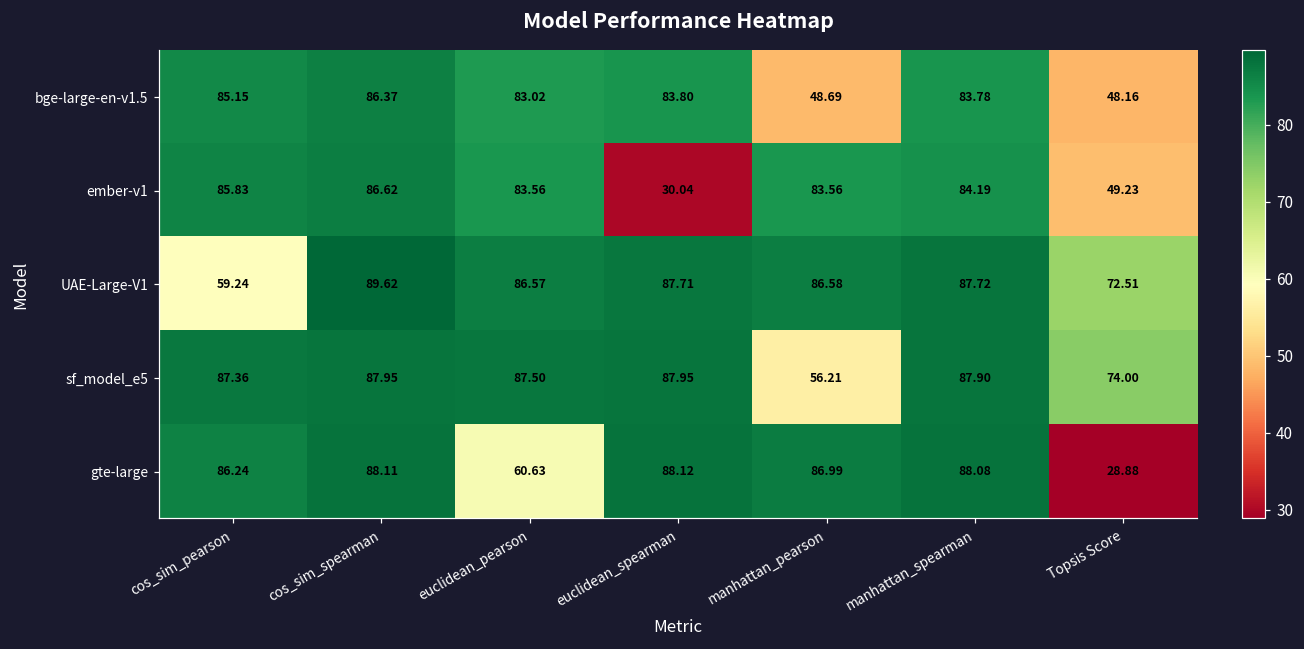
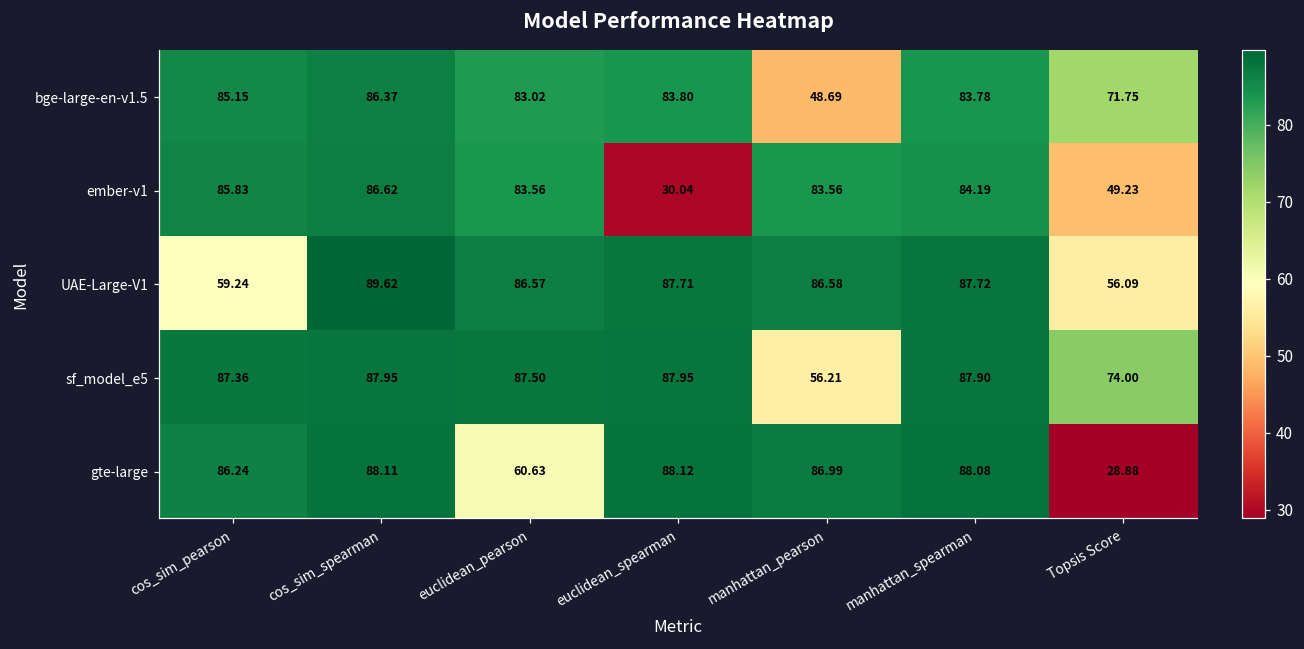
  {
    "bge-large-en-v1.5": {
      "cos_sim_pearson": 85.15,
      "cos_sim_spearman": 86.37,
      "euclidean_pearson": 83.02,
      "euclidean_spearman": 83.80,
      "manhattan_pearson": 48.69,
      "manhattan_spearman": 83.78,
-     "Topsis Score": 48.16
+     "Topsis Score": 71.75
    },
    "ember-v1": {
      "cos_sim_pearson": 85.83,
      "cos_sim_spearman": 86.62,
      "euclidean_pearson": 83.56,
      "euclidean_spearman": 30.04,
      "manhattan_pearson": 83.56,
      "manhattan_spearman": 84.19,
      "Topsis Score": 49.23
    },
    "UAE-Large-V1": {
      "cos_sim_pearson": 59.24,
      "cos_sim_spearman": 89.62,
      "euclidean_pearson": 86.57,
      "euclidean_spearman": 87.71,
      "manhattan_pearson": 86.58,
      "manhattan_spearman": 87.72,
-     "Topsis Score": 72.51
+     "Topsis Score": 56.09
    },
    "sf_model_e5": {
      "cos_sim_pearson": 87.36,
      "cos_sim_spearman": 87.95,
      "euclidean_pearson": 87.50,
      "euclidean_spearman": 87.95,
      "manhattan_pearson": 56.21,
      "manhattan_spearman": 87.90,
      "Topsis Score": 74.00
    },
    "gte-large": {
      "cos_sim_pearson": 86.24,
      "cos_sim_spearman": 88.11,
      "euclidean_pearson": 60.63,
      "euclidean_spearman": 88.12,
      "manhattan_pearson": 86.99,
      "manhattan_spearman": 88.08,
      "Topsis Score": 28.88
    }
  }
